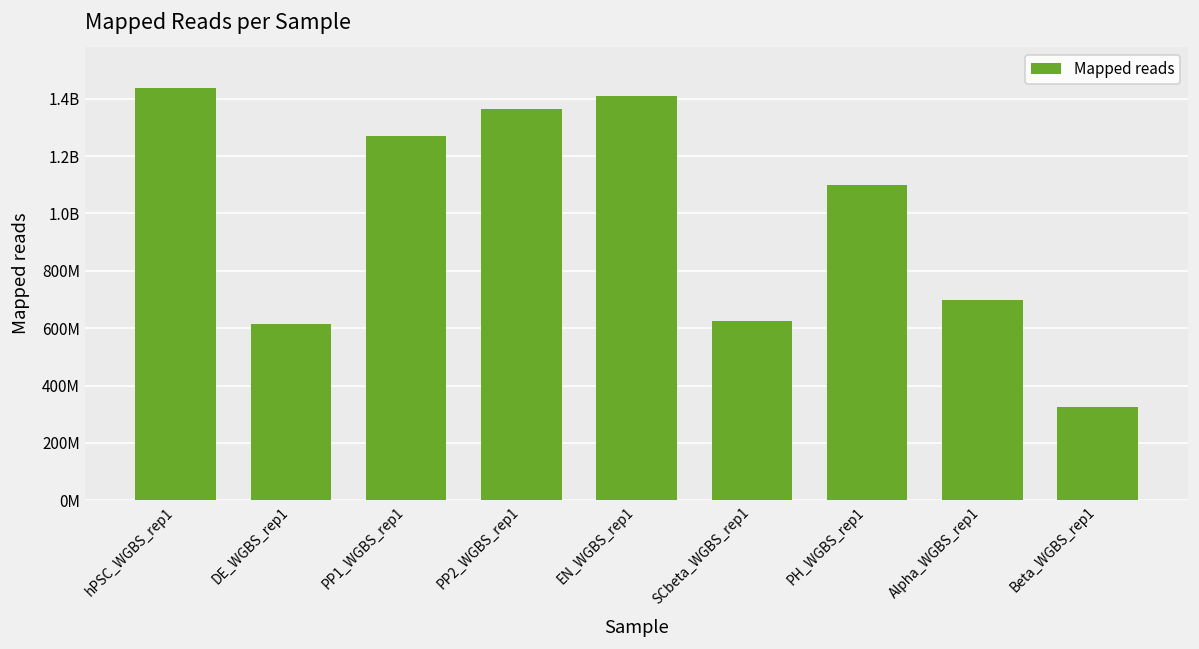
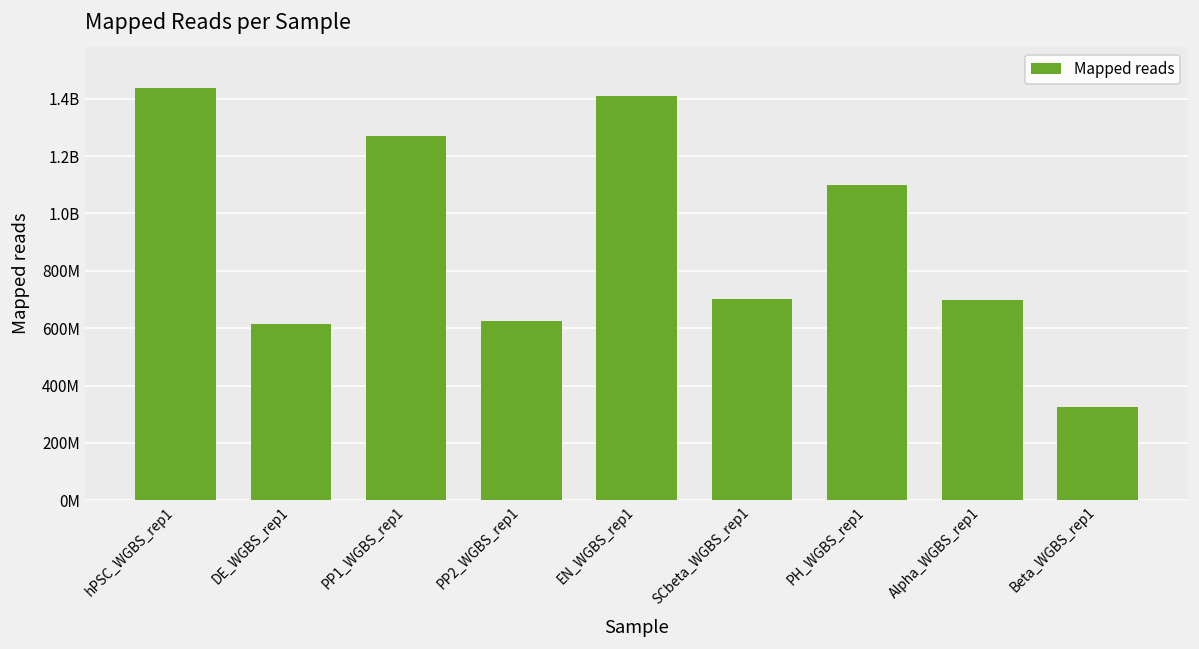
  {
    "hPSC_WGBS_rep1": 1440000000,
    "DE_WGBS_rep1": 610000000,
    "PP1_WGBS_rep1": 1270000000,
-   "PP2_WGBS_rep1": 1360000000,
+   "PP2_WGBS_rep1": 630000000,
    "EN_WGBS_rep1": 1410000000,
-   "SCbeta_WGBS_rep1": 620000000,
+   "SCbeta_WGBS_rep1": 700000000,
    "PH_WGBS_rep1": 1100000000,
    "Alpha_WGBS_rep1": 700000000,
    "Beta_WGBS_rep1": 330000000
  }
